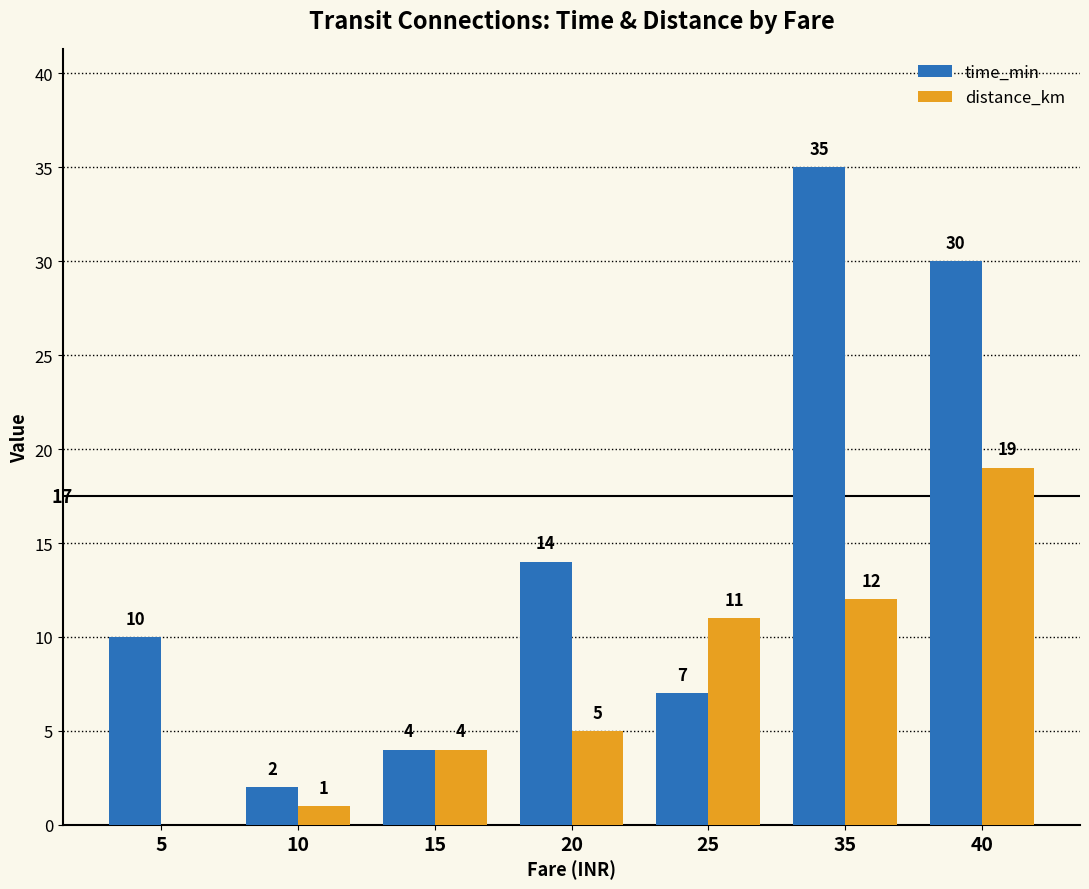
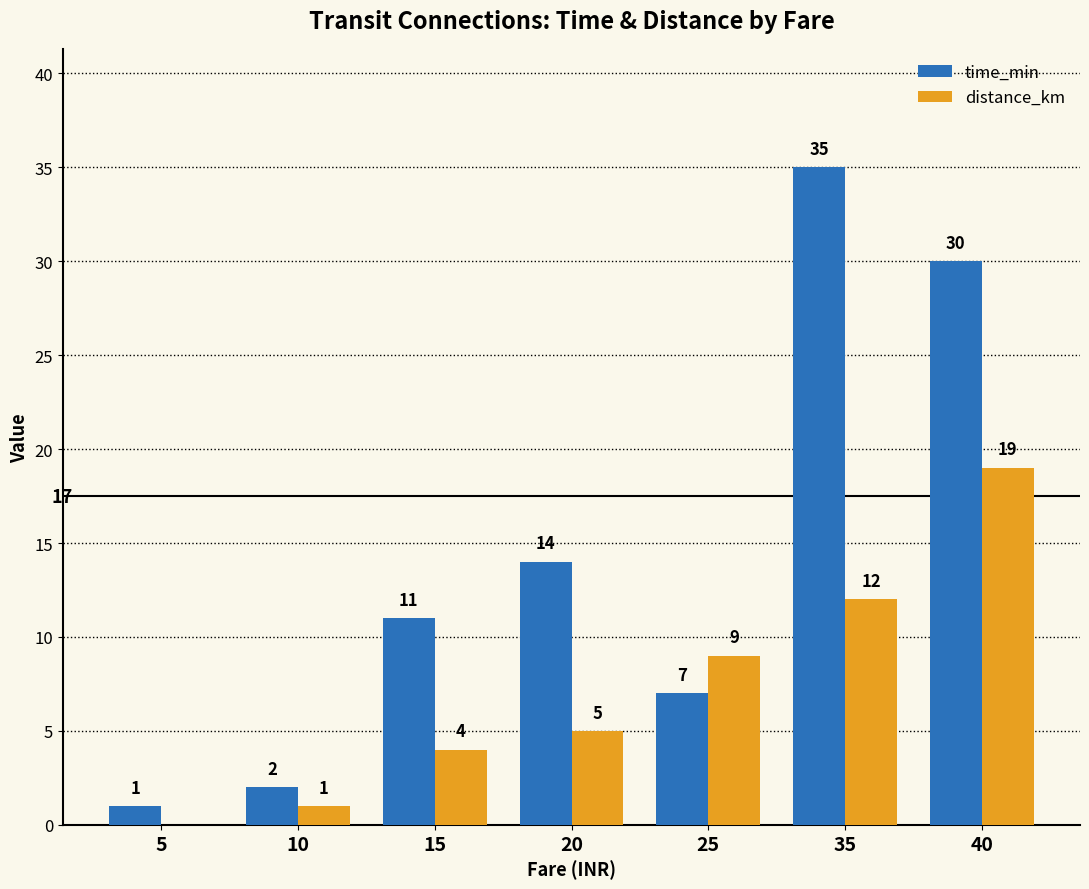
  {
    "time_min": {
-     "5": 10,
+     "5": 1,
      "10": 2,
-     "15": 4,
+     "15": 11,
      "20": 14,
      "25": 7,
      "35": 35,
      "40": 30
    },
    "distance_km": {
      "10": 1,
      "15": 4,
      "20": 5,
-     "25": 11,
+     "25": 9,
      "35": 12,
      "40": 19
    }
  }
